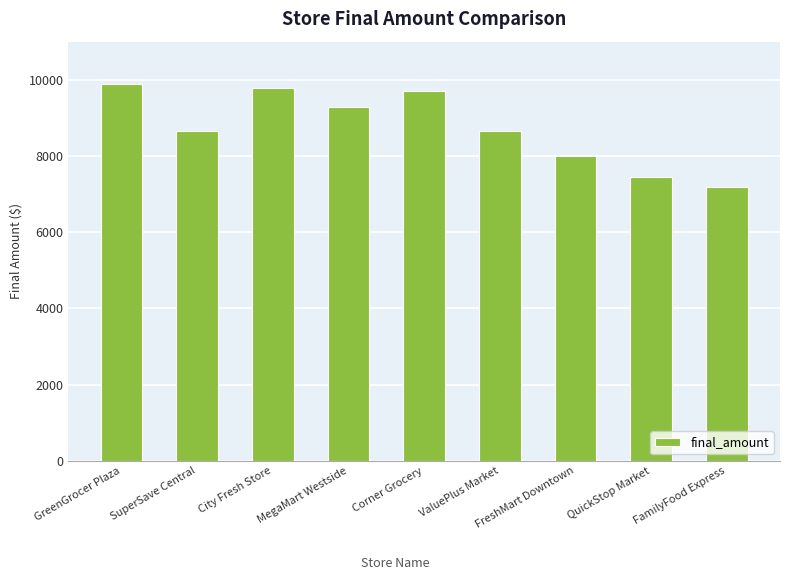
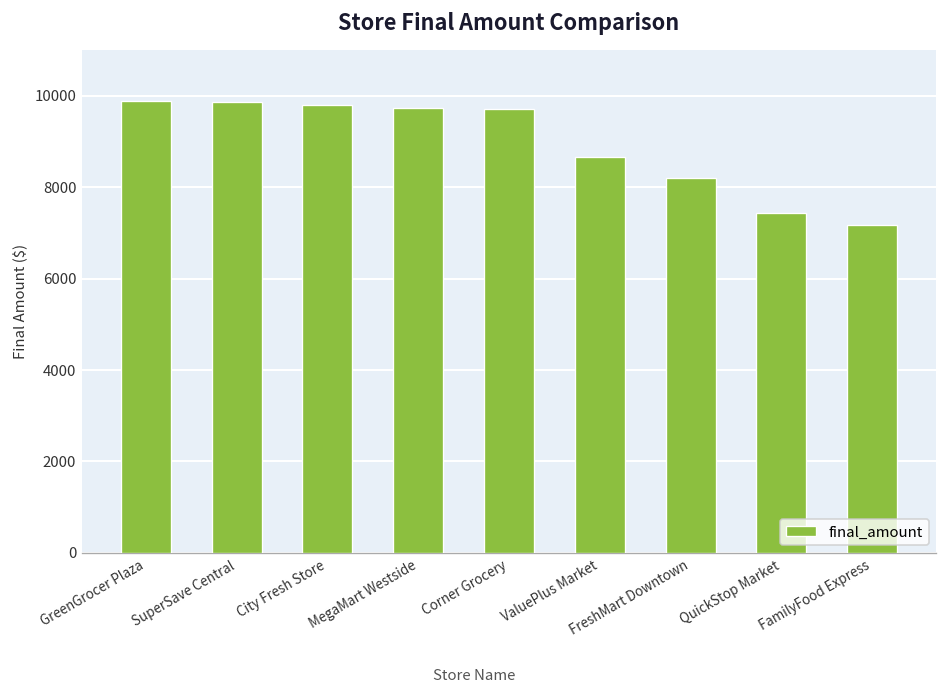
  {
    "GreenGrocer Plaza": 9900,
-   "SuperSave Central": 8700,
+   "SuperSave Central": 9900,
    "City Fresh Store": 9800,
-   "MegaMart Westside": 9300,
+   "MegaMart Westside": 9700,
    "Corner Grocery": 9700,
    "ValuePlus Market": 8700,
-   "FreshMart Downtown": 8000,
+   "FreshMart Downtown": 8200,
    "QuickStop Market": 7400,
    "FamilyFood Express": 7200
  }
